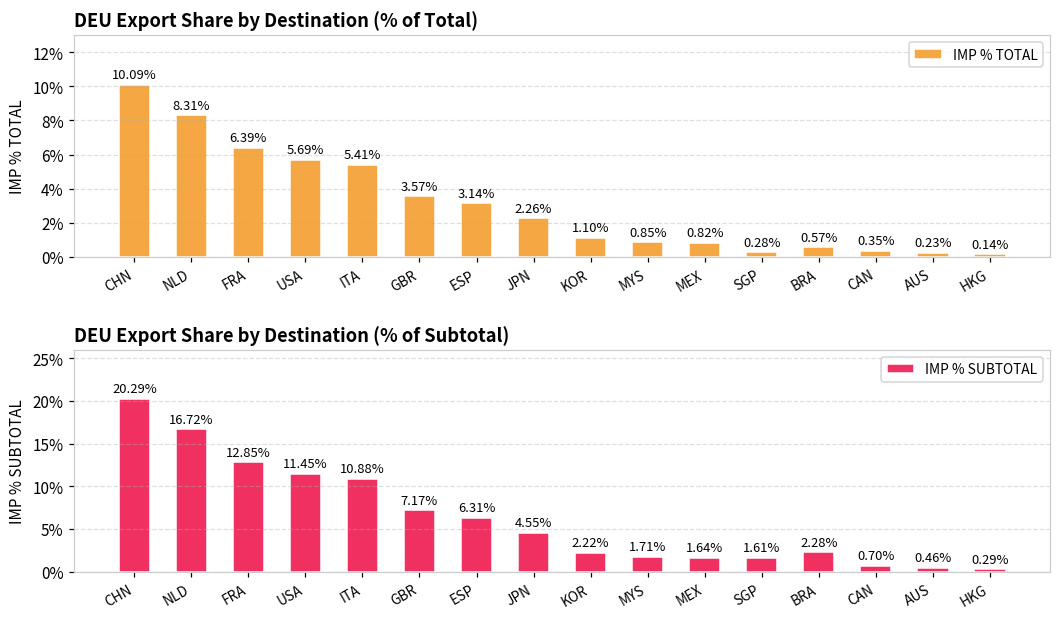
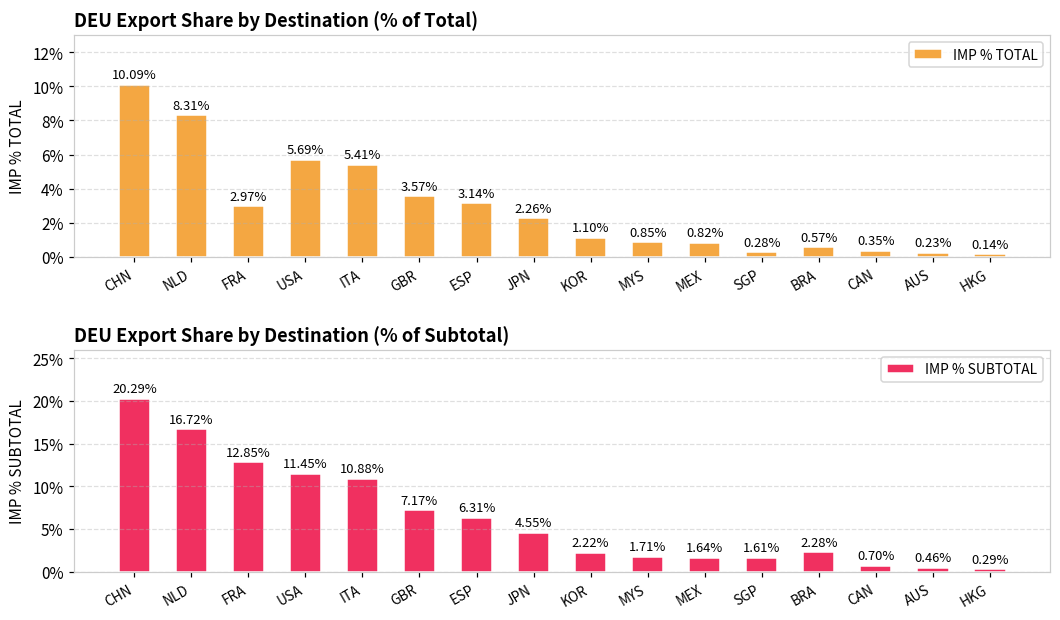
  {
    "DEU Export Share by Destination (% of Total)": {
      "CHN": "10.09%",
      "NLD": "8.31%",
-     "FRA": "6.39%",
+     "FRA": "2.97%",
      "USA": "5.69%",
      "ITA": "5.41%",
      "GBR": "3.57%",
      "ESP": "3.14%",
      "JPN": "2.26%",
      "KOR": "1.10%",
      "MYS": "0.85%",
      "MEX": "0.82%",
      "SGP": "0.28%",
      "BRA": "0.57%",
      "CAN": "0.35%",
      "AUS": "0.23%",
      "HKG": "0.14%"
    },
    "DEU Export Share by Destination (% of Subtotal)": {
      "CHN": "20.29%",
      "NLD": "16.72%",
      "FRA": "12.85%",
      "USA": "11.45%",
      "ITA": "10.88%",
      "GBR": "7.17%",
      "ESP": "6.31%",
      "JPN": "4.55%",
      "KOR": "2.22%",
      "MYS": "1.71%",
      "MEX": "1.64%",
      "SGP": "1.61%",
      "BRA": "2.28%",
      "CAN": "0.70%",
      "AUS": "0.46%",
      "HKG": "0.29%"
    }
  }
